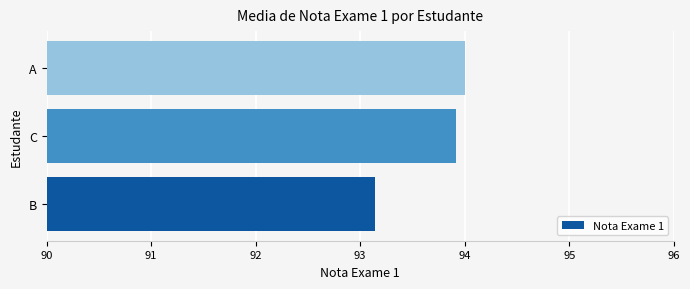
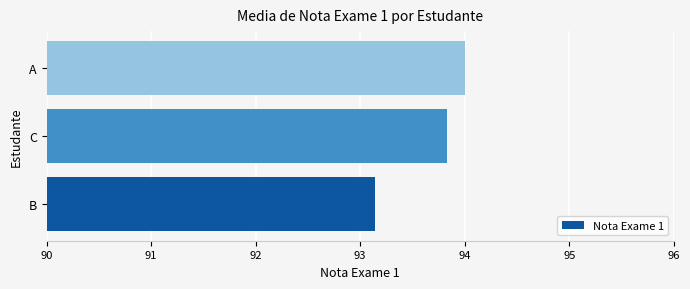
  {
    "A": 94.00,
-   "C": 93.92,
+   "C": 93.83,
    "B": 93.14
  }
